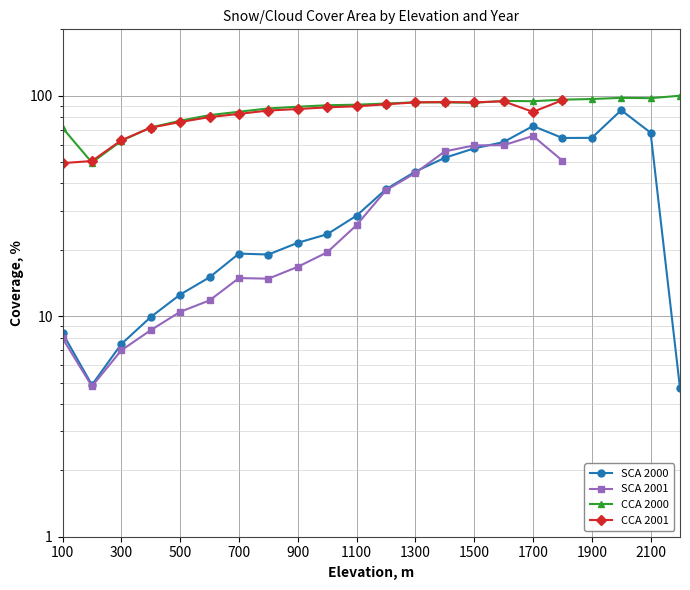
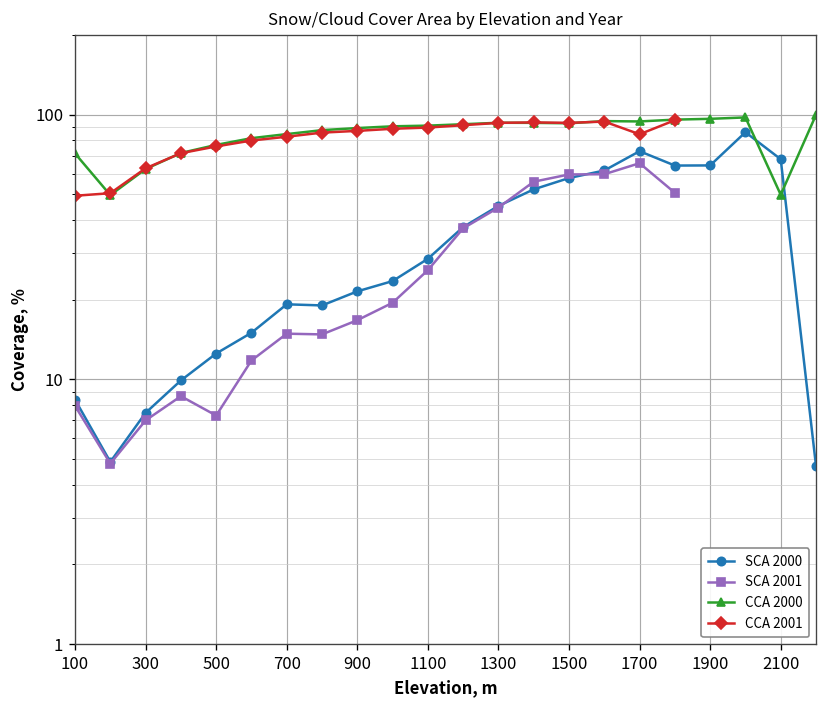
  {
    "SCA 2000": {
      "100": 8.4,
      "300": 7.5,
      "500": 13,
      "700": 19,
      "900": 22,
      "1100": 29,
      "1500": 58,
      "1700": 73,
      "1900": 64,
      "2100": 68
    },
    "SCA 2001": {
      "100": 7.9,
      "300": 7.0,
-     "500": 10,
+     "500": 7.3,
      "700": 15,
      "900": 17,
      "1100": 26,
      "1500": 60,
      "1700": 66
    },
    "CCA 2000": {
      "100": 71,
      "1700": 94,
      "1900": 100,
-     "2100": 100
+     "2100": 50
    },
    "CCA 2001": {
      "100": 49,
      "1700": 84
    }
  }
